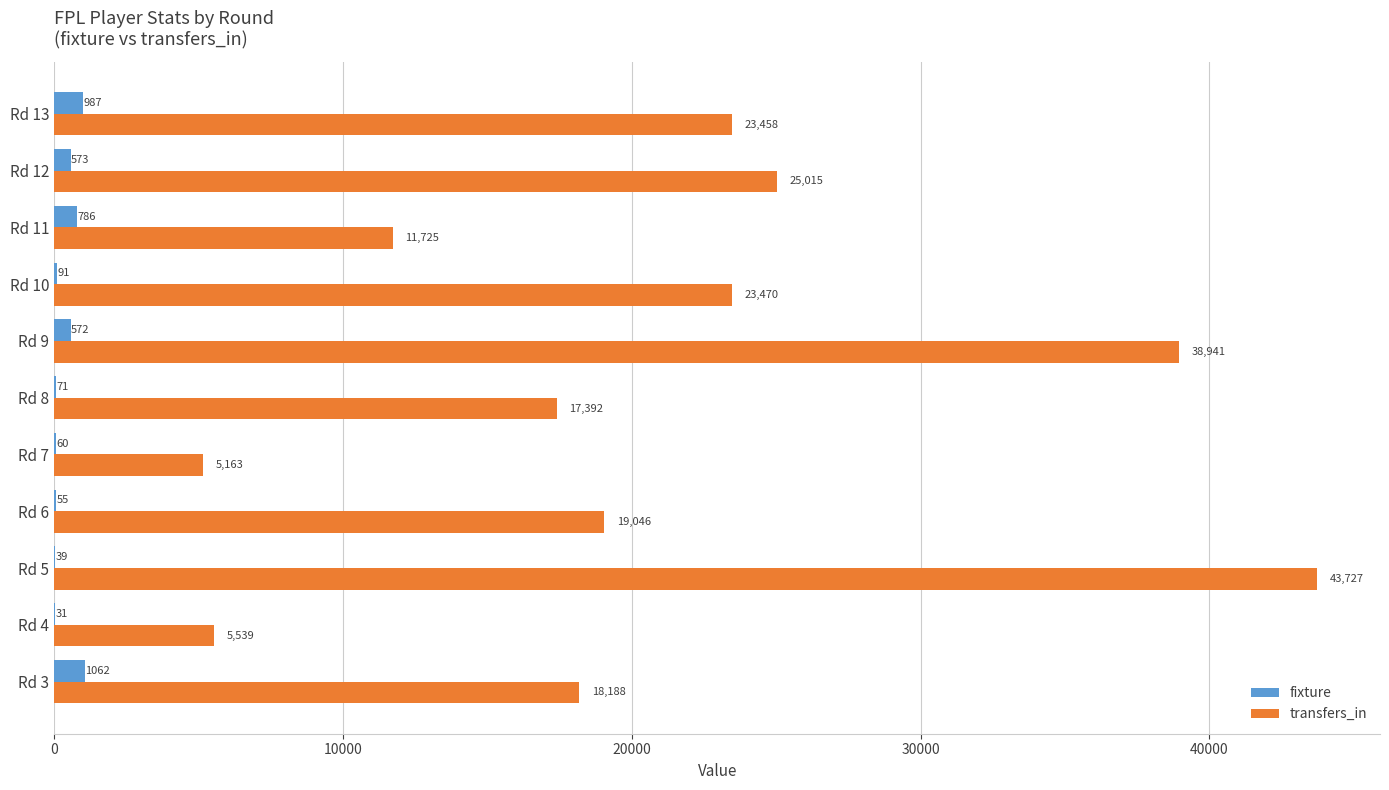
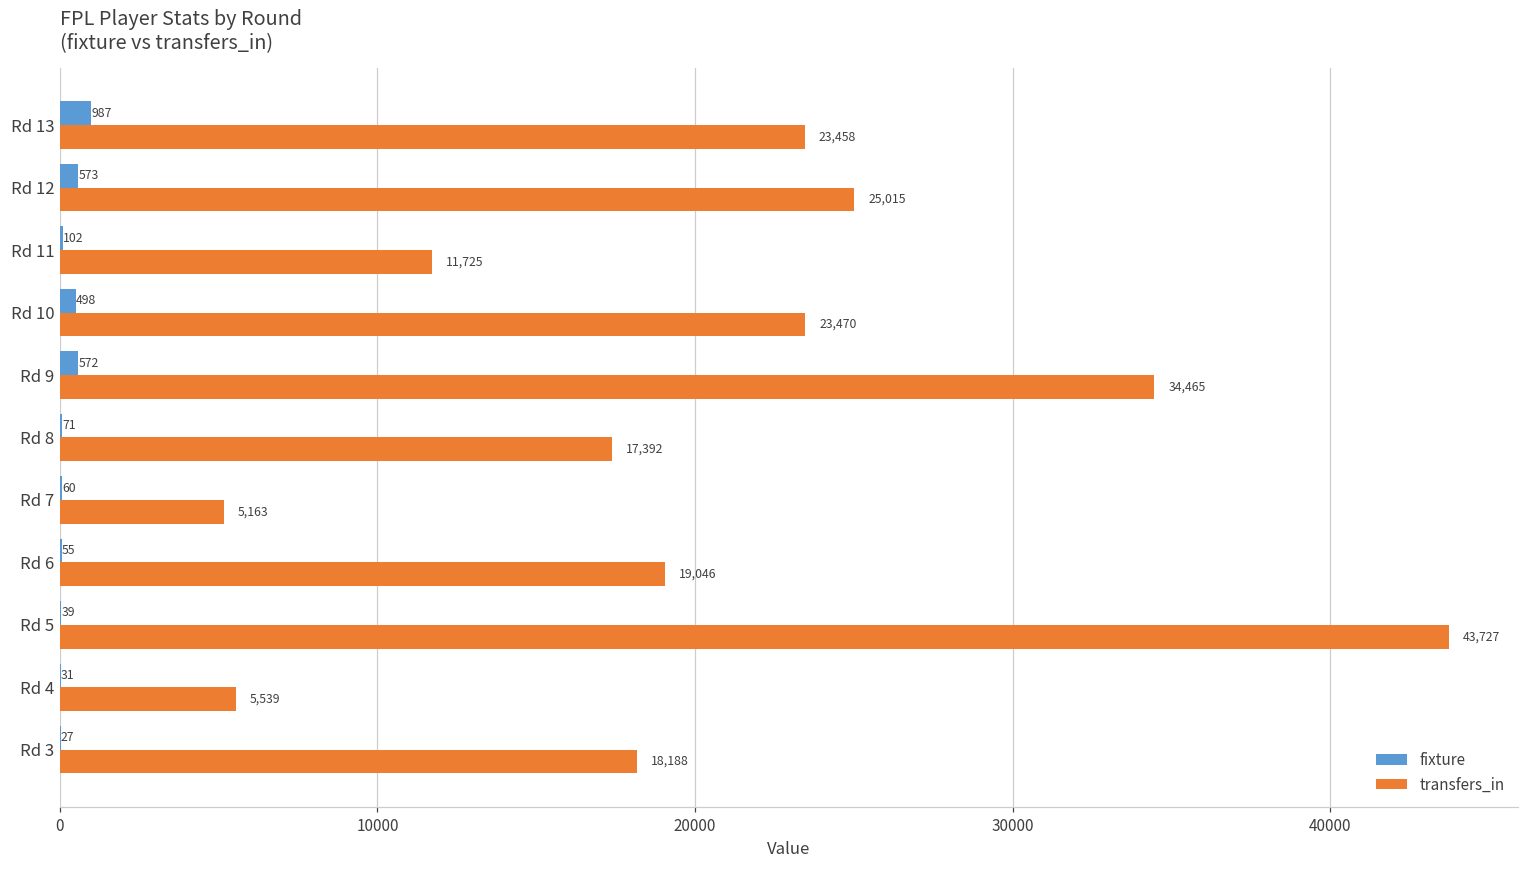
  {
    "fixture": {
      "Rd 13": "987",
      "Rd 12": "573",
-     "Rd 11": "786",
-     "Rd 10": "91",
+     "Rd 11": "102",
+     "Rd 10": "498",
      "Rd 9": "572",
      "Rd 8": "71",
      "Rd 7": "60",
      "Rd 6": "55",
      "Rd 5": "39",
      "Rd 4": "31",
-     "Rd 3": "1062"
+     "Rd 3": "27"
    },
    "transfers_in": {
      "Rd 13": "23,458",
      "Rd 12": "25,015",
      "Rd 11": "11,725",
      "Rd 10": "23,470",
-     "Rd 9": "38,941",
+     "Rd 9": "34,465",
      "Rd 8": "17,392",
      "Rd 7": "5,163",
      "Rd 6": "19,046",
      "Rd 5": "43,727",
      "Rd 4": "5,539",
      "Rd 3": "18,188"
    }
  }
